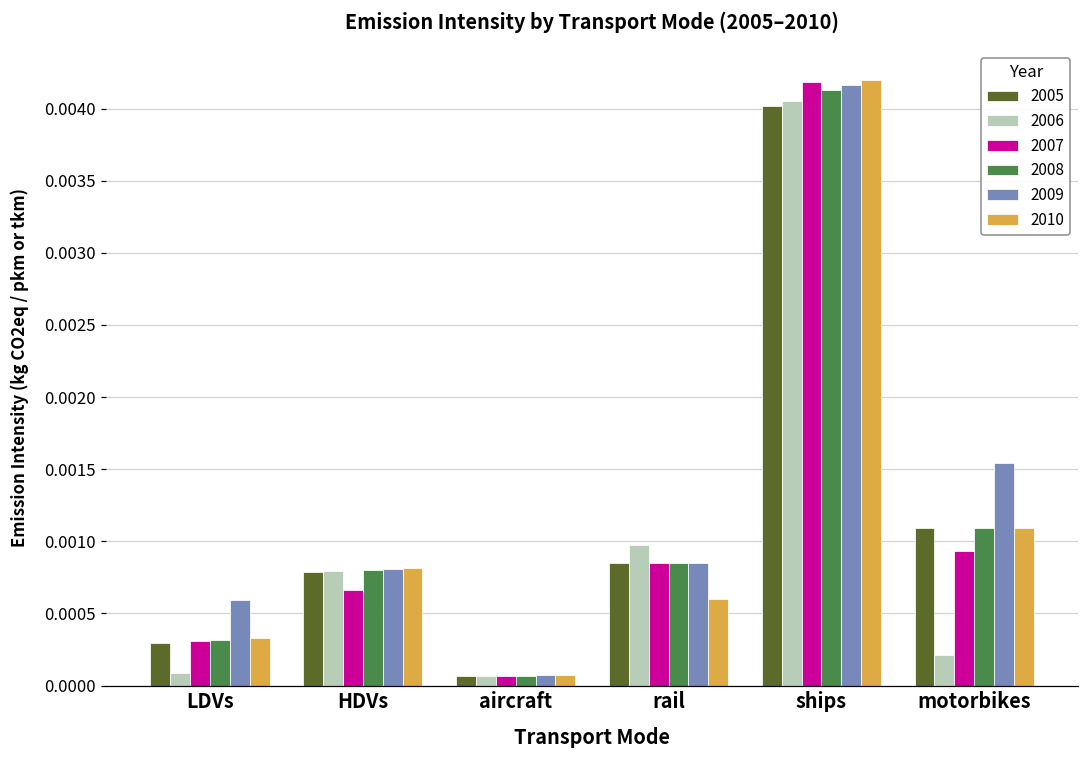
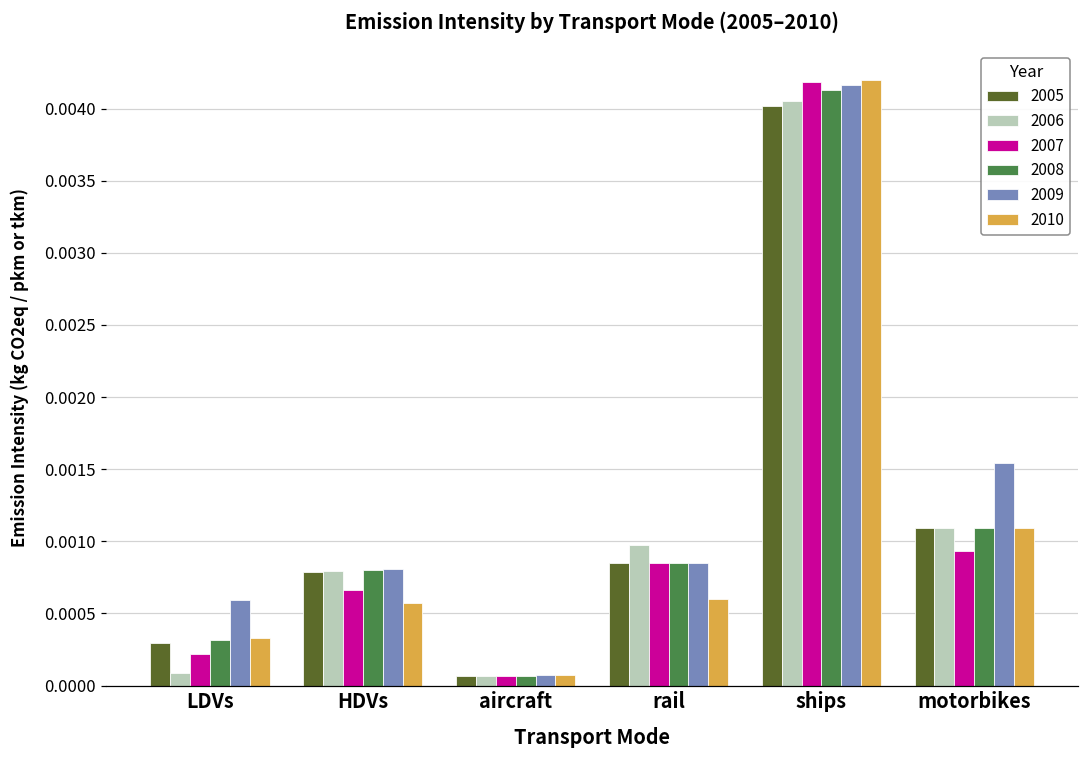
  {
    "2006": {
      "LDVs": 0.00009,
      "HDVs": 0.00079,
      "aircraft": 0.00007,
      "rail": 0.00097,
      "ships": 0.00406,
-     "motorbikes": 0.00021
+     "motorbikes": 0.00109
    },
    "2007": {
-     "LDVs": 0.00031,
+     "LDVs": 0.00022,
      "HDVs": 0.00067,
      "aircraft": 0.00007,
      "rail": 0.00085,
      "ships": 0.00419,
      "motorbikes": 0.00093
    },
    "2009": {
      "LDVs": 0.00059,
      "HDVs": 0.00081,
      "aircraft": 0.00007,
      "rail": 0.00085,
      "ships": 0.00416,
      "motorbikes": 0.00154
    },
    "2010": {
      "LDVs": 0.00033,
-     "HDVs": 0.00082,
+     "HDVs": 0.00057,
      "aircraft": 0.00007,
      "rail": 0.00060,
      "ships": 0.00420,
      "motorbikes": 0.00109
    }
  }
